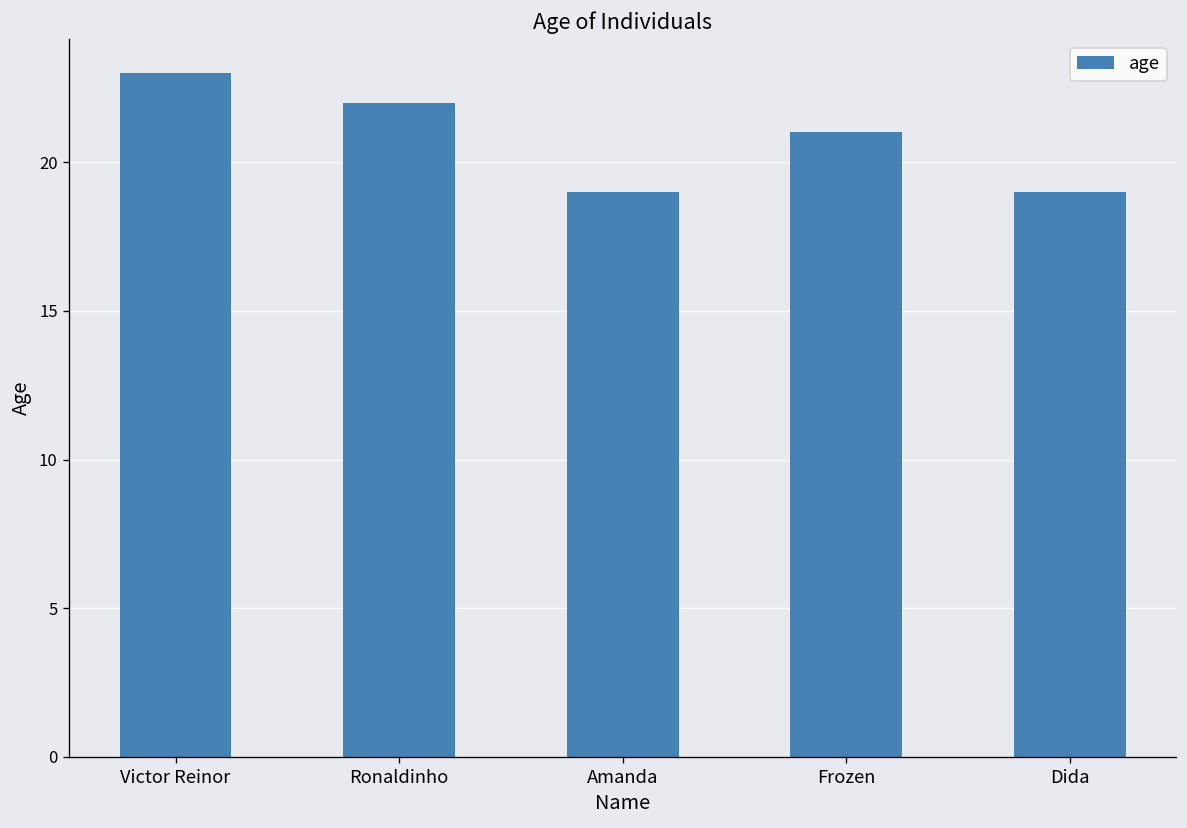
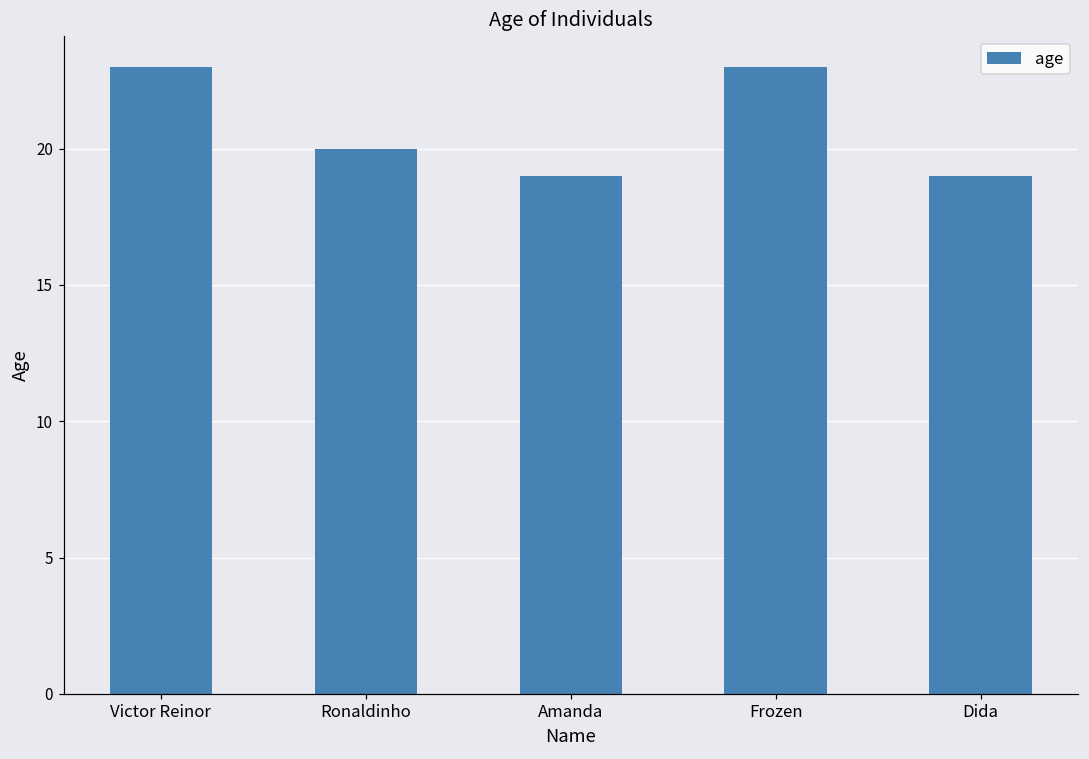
  {
    "Victor Reinor": 23,
-   "Ronaldinho": 22,
+   "Ronaldinho": 20,
    "Amanda": 19,
-   "Frozen": 21,
+   "Frozen": 23,
    "Dida": 19
  }
